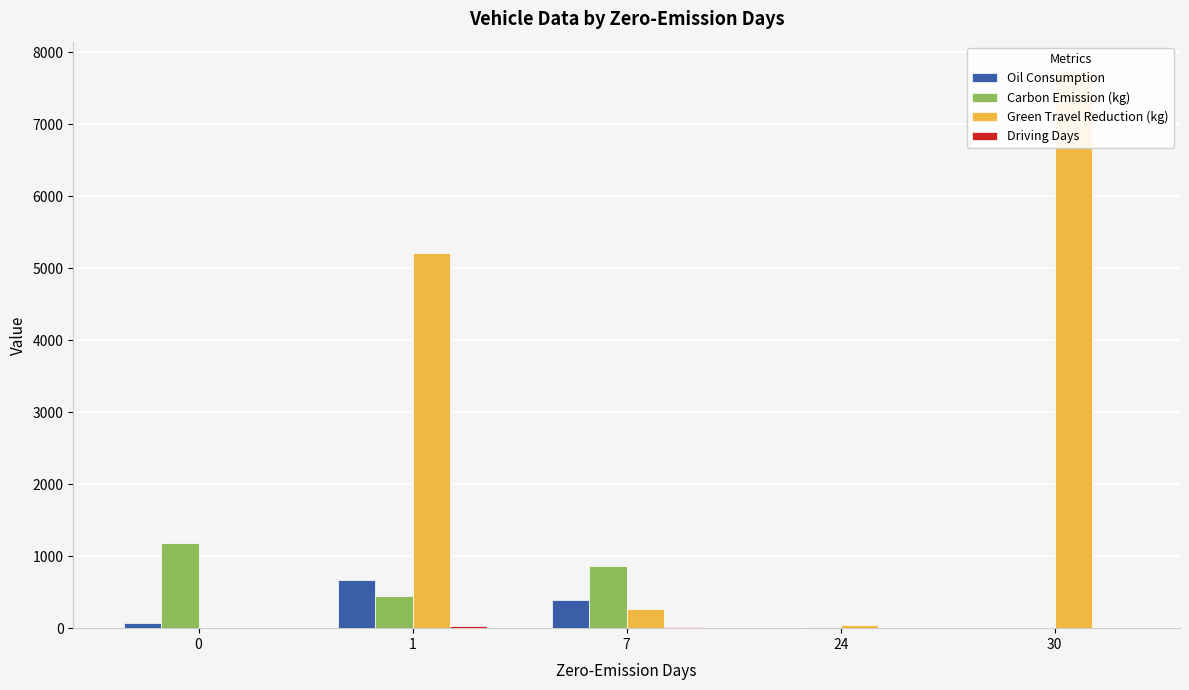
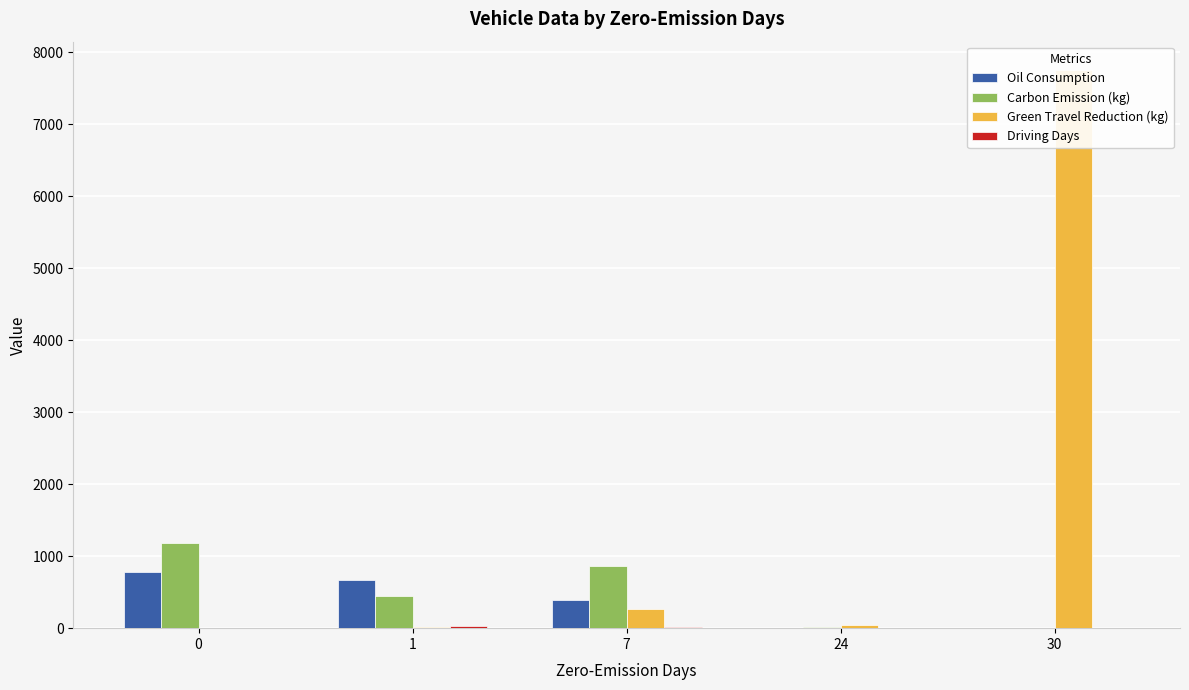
  {
    "Oil Consumption": {
-     "0": 100,
+     "0": 800,
      "1": 700,
      "7": 400,
      "30": 0
    },
    "Carbon Emission (kg)": {
      "0": 1200,
      "1": 400,
      "7": 900,
      "30": 0
    },
    "Green Travel Reduction (kg)": {
      "0": 0,
-     "1": 5200,
+     "1": 0,
      "7": 300,
      "24": 0
    },
    "Driving Days": {
      "0": 0,
      "30": 0
    }
  }
